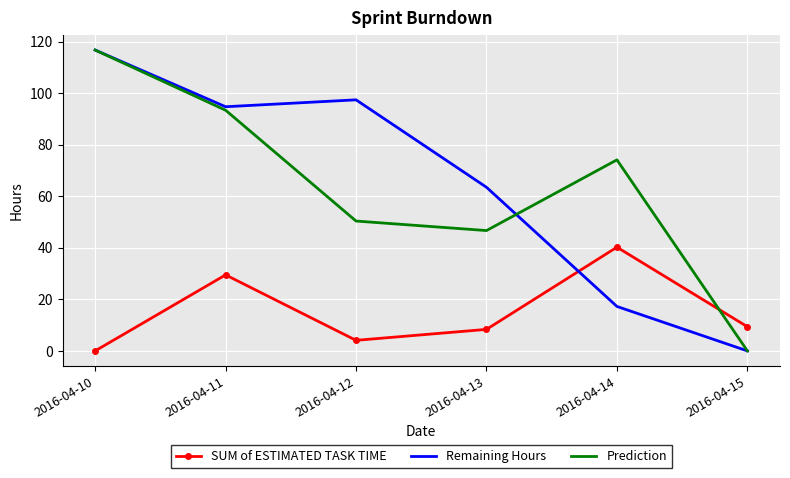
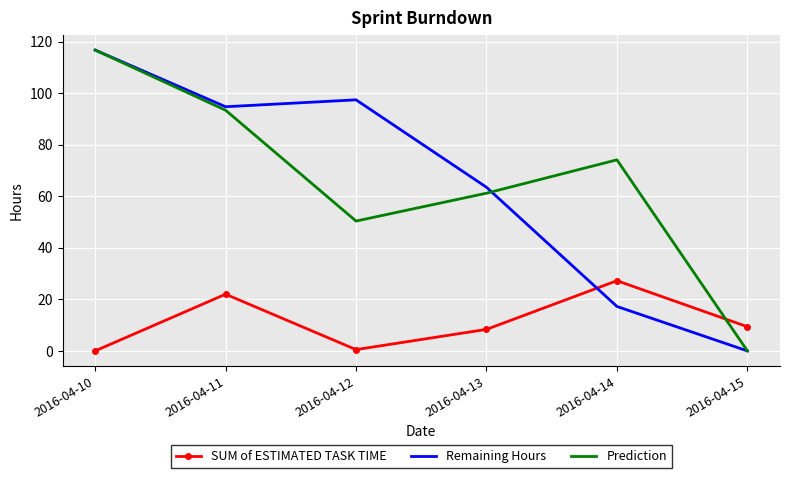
  {
    "SUM of ESTIMATED TASK TIME": {
      "2016-04-10": 0,
-     "2016-04-11": 30,
-     "2016-04-12": 4,
+     "2016-04-11": 22,
+     "2016-04-12": 1,
      "2016-04-13": 8,
-     "2016-04-14": 40,
+     "2016-04-14": 27,
      "2016-04-15": 9
    },
    "Remaining Hours": {
      "2016-04-11": 95,
      "2016-04-12": 97,
      "2016-04-13": 64,
      "2016-04-14": 17
    },
    "Prediction": {
      "2016-04-11": 93,
      "2016-04-12": 50,
-     "2016-04-13": 47,
+     "2016-04-13": 61,
      "2016-04-14": 74
    }
  }
